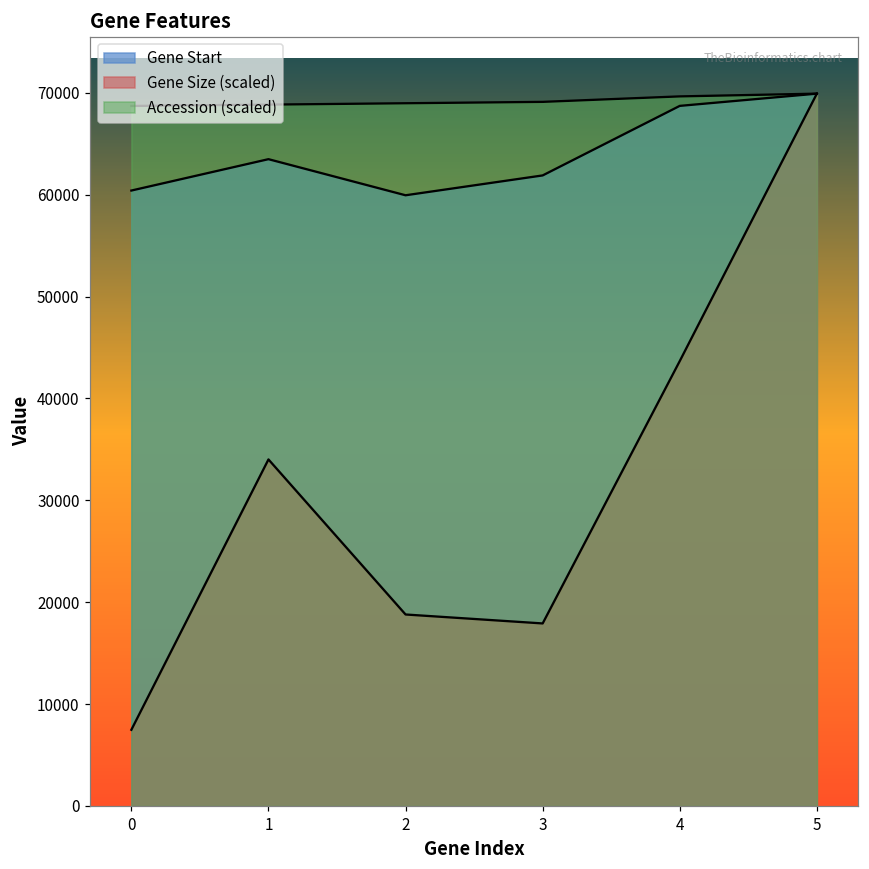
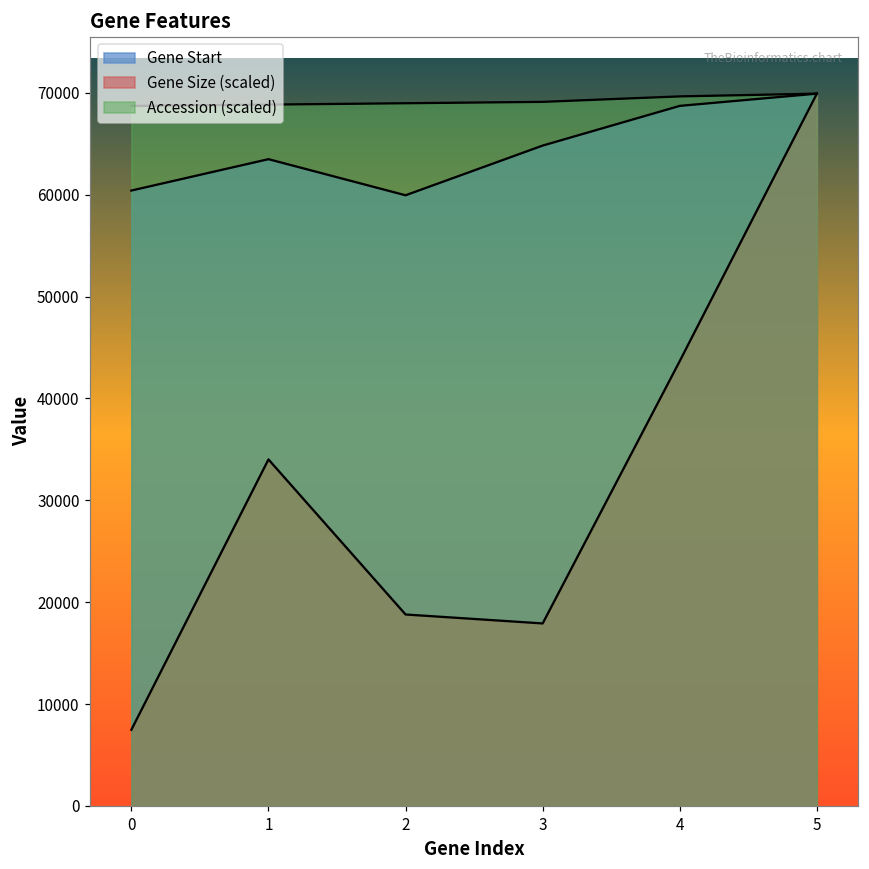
  {
    "Gene Start": {
      "0": 60000,
      "1": 63000,
      "2": 60000,
-     "3": 62000,
+     "3": 65000,
      "4": 69000
    },
    "Gene Size (scaled)": {
      "0": 7000,
      "1": 34000,
      "2": 19000,
      "3": 18000,
      "4": 44000
    },
    "Accession (scaled)": {
      "2": 69000,
      "3": 69000,
      "4": 70000
    }
  }
